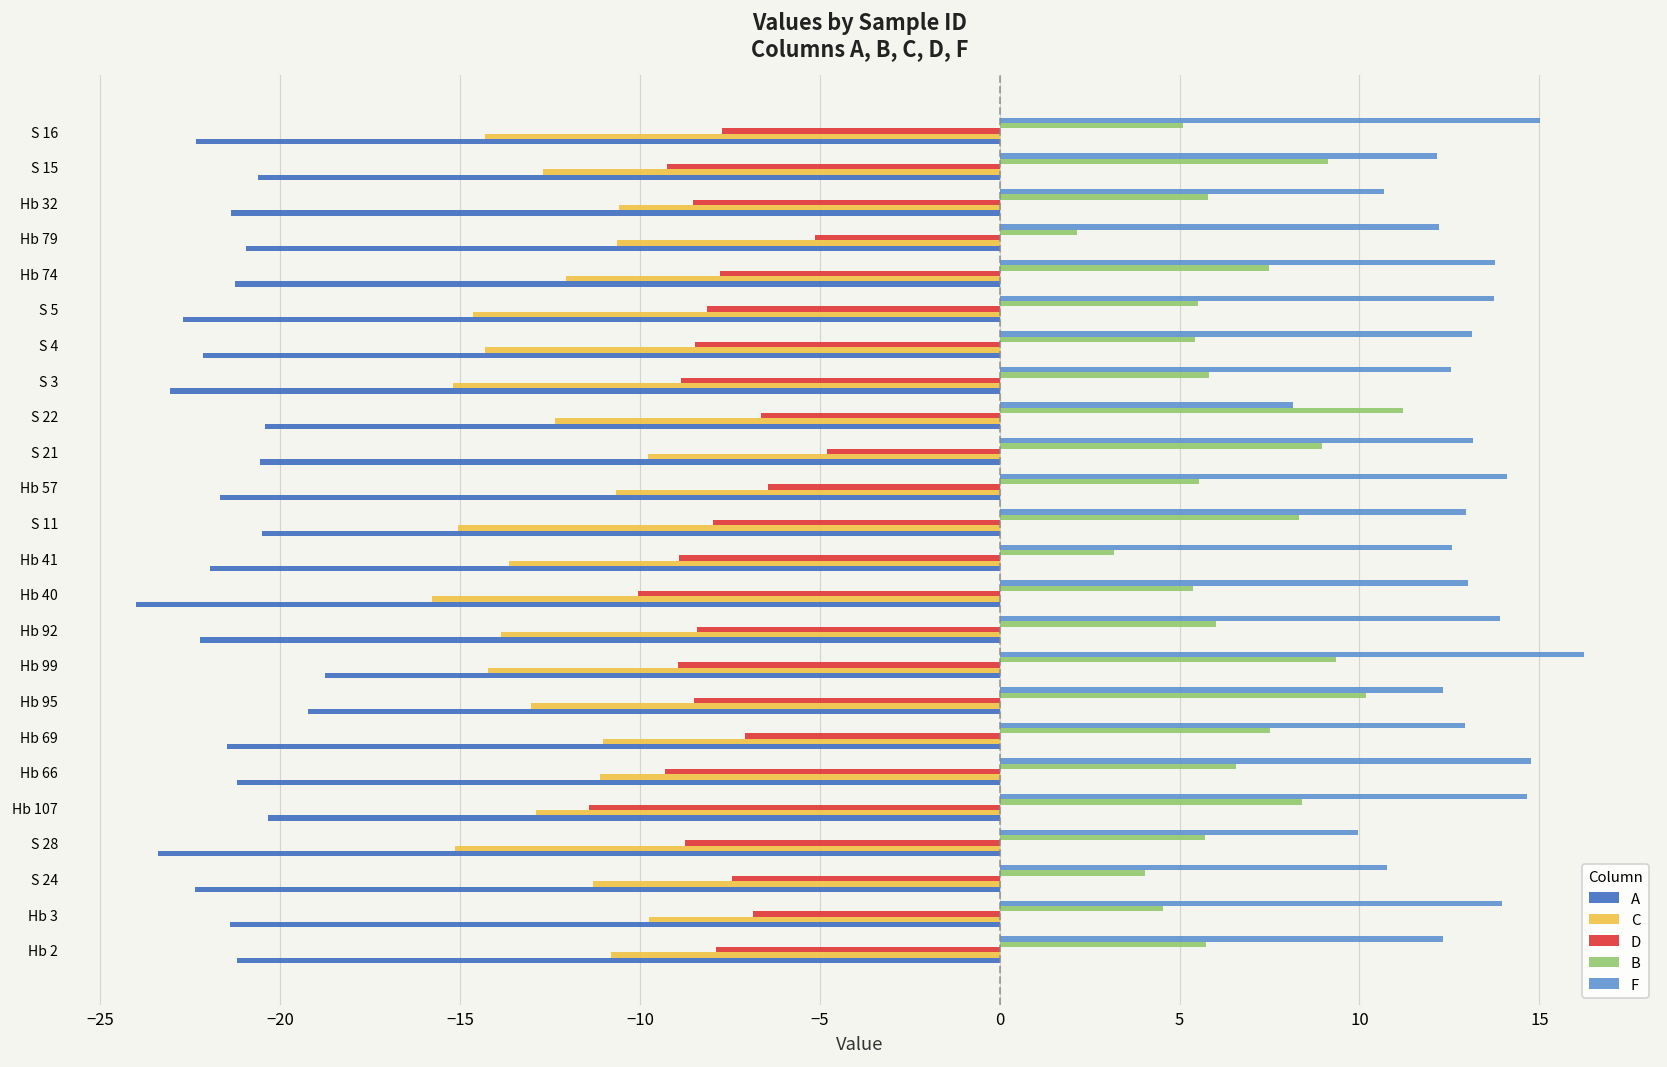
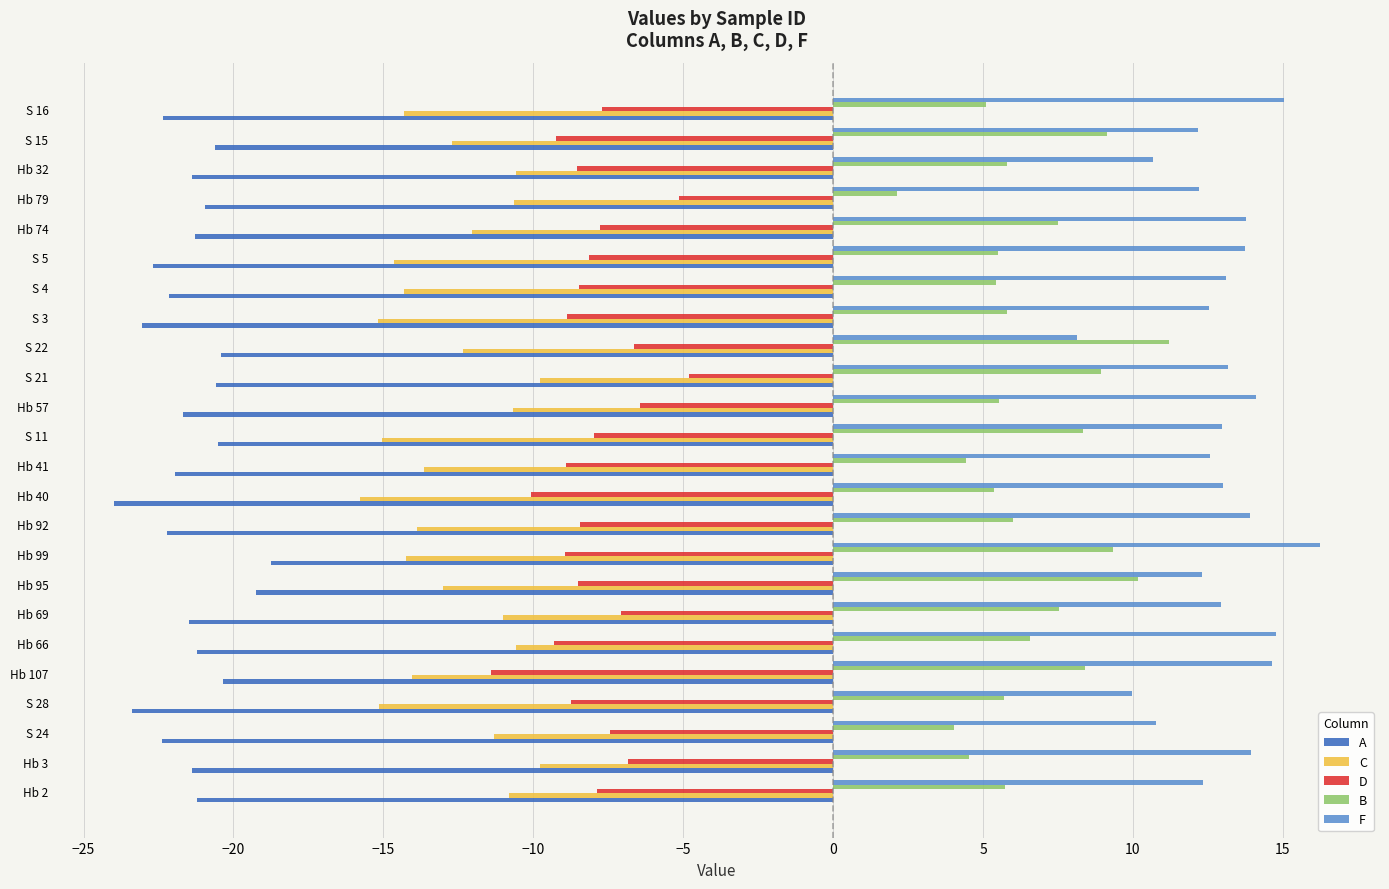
  {
    "C": {
      "S 16": -14.3,
      "S 15": -12.7,
      "Hb 32": -10.6,
      "Hb 79": -10.7,
      "Hb 74": -12.1,
      "S 5": -14.7,
      "S 4": -14.3,
      "S 3": -15.2,
      "S 22": -12.4,
      "S 21": -9.8,
      "Hb 57": -10.7,
      "S 11": -15.1,
      "Hb 41": -13.6,
      "Hb 40": -15.8,
      "Hb 92": -13.9,
      "Hb 99": -14.2,
      "Hb 95": -13.0,
      "Hb 69": -11.0,
-     "Hb 66": -11.1,
-     "Hb 107": -12.9,
+     "Hb 66": -10.6,
+     "Hb 107": -14.0,
      "S 28": -15.1,
      "S 24": -11.3,
      "Hb 3": -9.8,
      "Hb 2": -10.8
    },
    "D": {
      "S 16": -7.7,
      "S 15": -9.2,
      "Hb 32": -8.5,
      "Hb 79": -5.1,
      "Hb 74": -7.8,
      "S 5": -8.1,
      "S 4": -8.5,
      "S 3": -8.9,
      "S 22": -6.6,
      "S 21": -4.8,
      "Hb 57": -6.4,
      "S 11": -8.0,
      "Hb 41": -8.9,
      "Hb 40": -10.1,
      "Hb 92": -8.4,
      "Hb 99": -8.9,
      "Hb 95": -8.5,
      "Hb 69": -7.1,
      "Hb 66": -9.3,
      "Hb 107": -11.4,
      "S 28": -8.8,
      "S 24": -7.4,
      "Hb 3": -6.9,
      "Hb 2": -7.9
    },
    "B": {
      "S 16": 5.1,
      "S 15": 9.1,
      "Hb 32": 5.8,
      "Hb 79": 2.1,
      "Hb 74": 7.5,
      "S 5": 5.5,
      "S 4": 5.4,
      "S 3": 5.8,
      "S 22": 11.2,
      "S 21": 9.0,
      "Hb 57": 5.5,
      "S 11": 8.3,
-     "Hb 41": 3.2,
+     "Hb 41": 4.4,
      "Hb 40": 5.4,
      "Hb 92": 6.0,
      "Hb 99": 9.4,
      "Hb 95": 10.2,
      "Hb 69": 7.5,
      "Hb 66": 6.6,
      "Hb 107": 8.4,
      "S 28": 5.7,
      "S 24": 4.0,
      "Hb 3": 4.5,
      "Hb 2": 5.7
    }
  }
